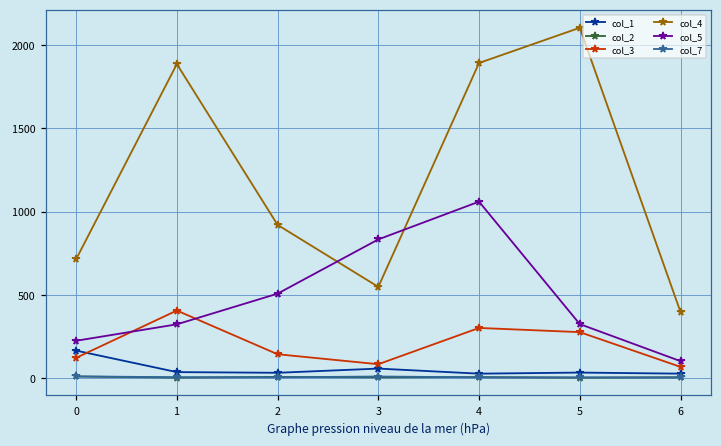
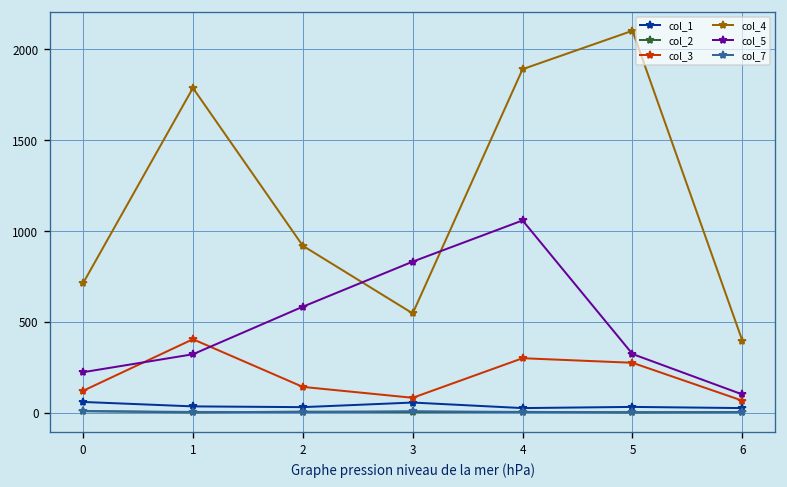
  {
    "col_1": {
-     "0": 170,
+     "0": 60,
      "1": 40,
      "2": 30,
      "3": 60,
      "4": 30,
      "5": 30,
      "6": 30
    },
    "col_3": {
      "0": 120,
      "1": 410,
      "2": 140,
      "3": 80,
      "4": 300,
      "5": 280,
      "6": 70
    },
    "col_4": {
      "0": 710,
-     "1": 1890,
+     "1": 1790,
      "2": 920,
      "3": 550,
      "4": 1890,
      "5": 2100,
      "6": 400
    },
    "col_5": {
      "0": 220,
      "1": 320,
-     "2": 510,
+     "2": 590,
      "3": 830,
      "4": 1060,
      "5": 320,
      "6": 100
    }
  }
